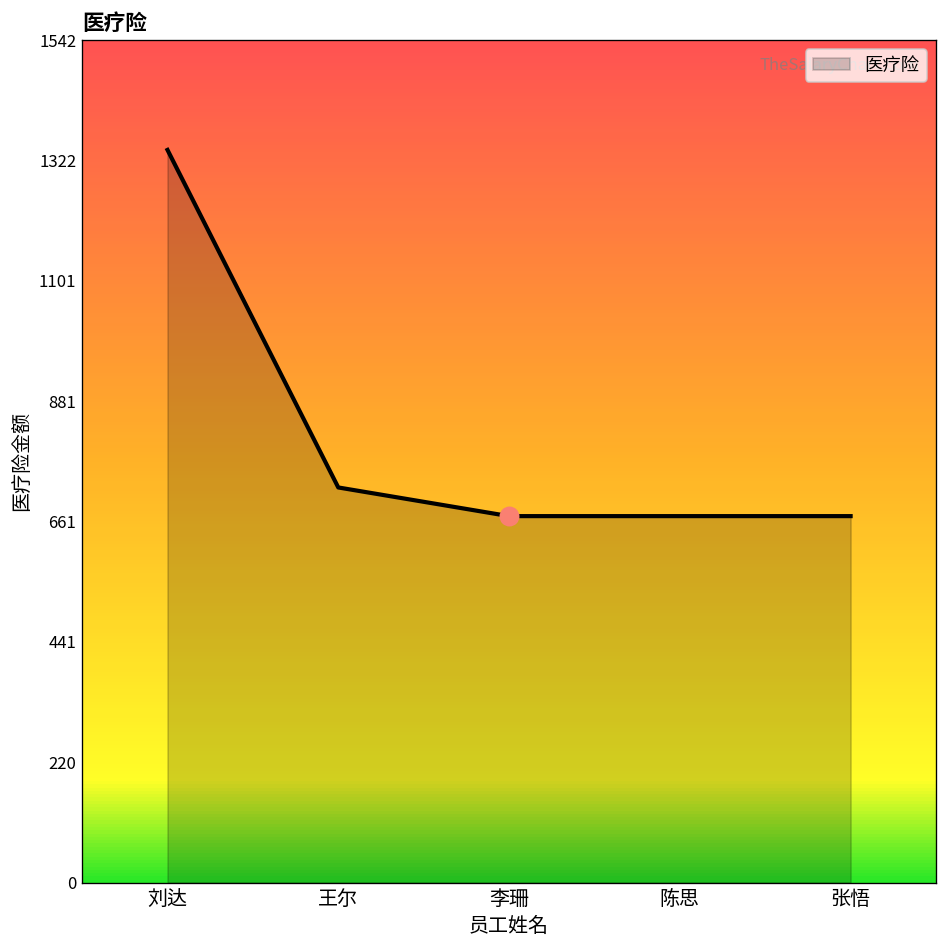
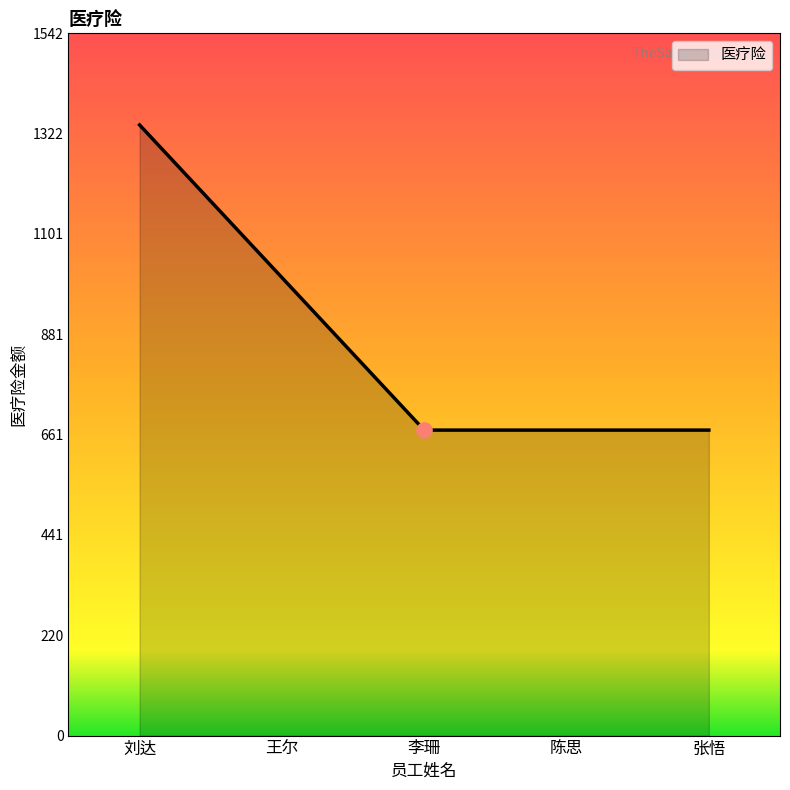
  {
    "医疗险": {
      "刘达": 1340,
-     "王尔": 720,
+     "王尔": 1010,
      "陈思": 670,
      "张悟": 670
    }
  }
